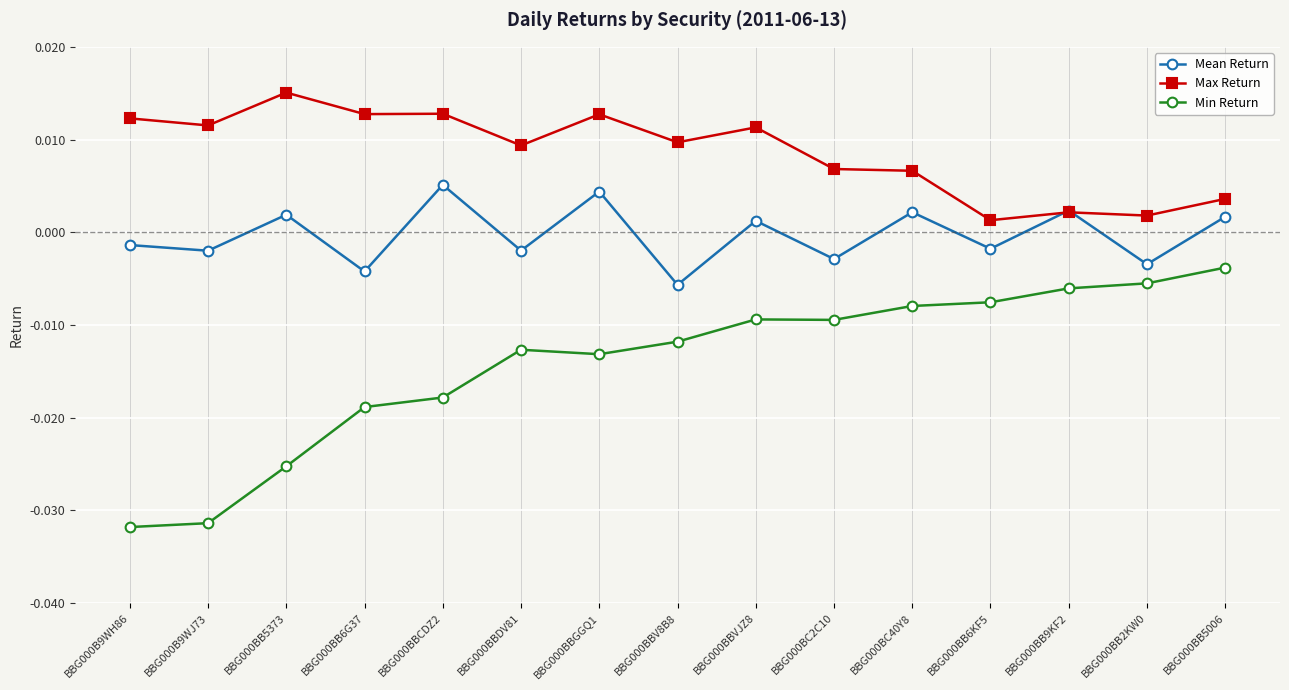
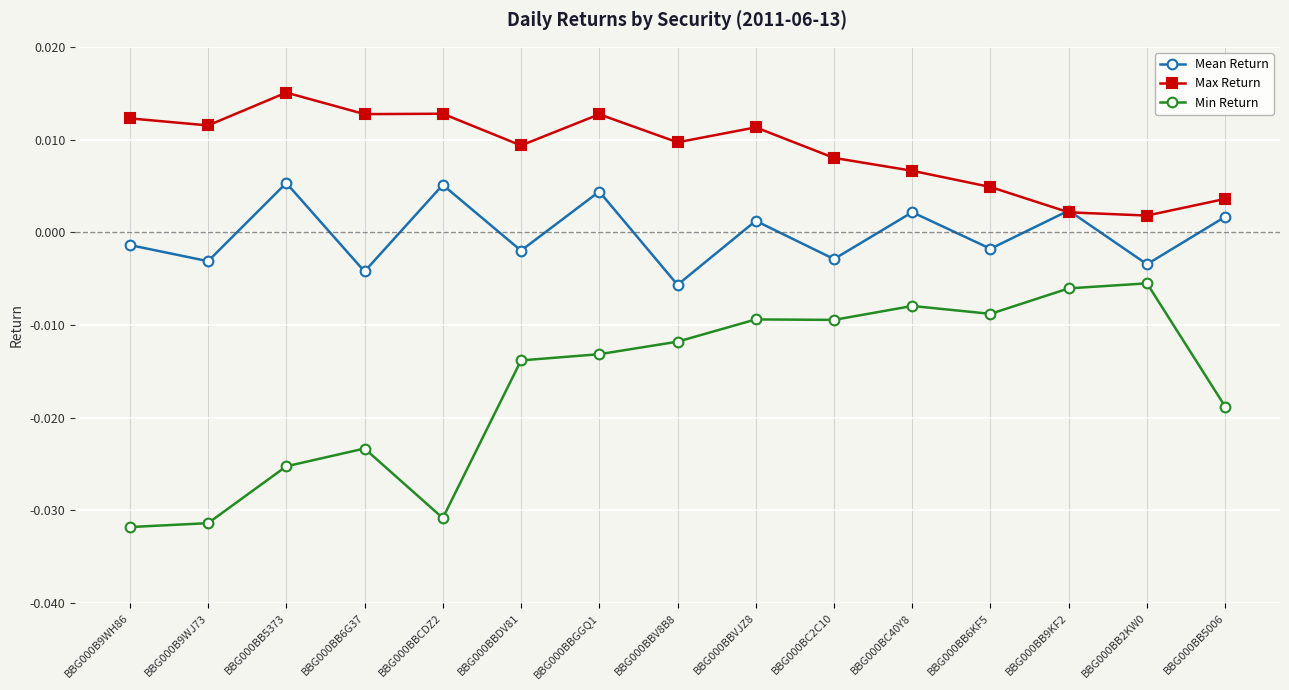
  {
    "Mean Return": {
      "BBG000B9WH86": -0.001,
-     "BBG000B9WJ73": -0.002,
-     "BBG000BB5373": 0.002,
+     "BBG000B9WJ73": -0.003,
+     "BBG000BB5373": 0.005,
      "BBG000BB6G37": -0.004,
      "BBG000BBCDZ2": 0.005,
      "BBG000BBDV81": -0.002,
      "BBG000BBGGQ1": 0.004,
      "BBG000BBV8B8": -0.006,
      "BBG000BBVJZ8": 0.001,
      "BBG000BC2C10": -0.003,
      "BBG000BC40Y8": 0.002,
      "BBG000BB6KF5": -0.002,
      "BBG000BB2KW0": -0.003,
      "BBG000BB5006": 0.002
    },
    "Max Return": {
      "BBG000B9WH86": 0.012,
      "BBG000B9WJ73": 0.012,
      "BBG000BB5373": 0.015,
      "BBG000BB6G37": 0.013,
      "BBG000BBCDZ2": 0.013,
      "BBG000BBDV81": 0.009,
      "BBG000BBGGQ1": 0.013,
      "BBG000BBV8B8": 0.010,
      "BBG000BBVJZ8": 0.011,
-     "BBG000BC2C10": 0.007,
+     "BBG000BC2C10": 0.008,
      "BBG000BC40Y8": 0.007,
-     "BBG000BB6KF5": 0.001,
+     "BBG000BB6KF5": 0.005,
      "BBG000BB2KW0": 0.002,
      "BBG000BB5006": 0.004
    },
    "Min Return": {
      "BBG000B9WH86": -0.032,
      "BBG000B9WJ73": -0.031,
      "BBG000BB5373": -0.025,
-     "BBG000BB6G37": -0.019,
-     "BBG000BBCDZ2": -0.018,
-     "BBG000BBDV81": -0.013,
+     "BBG000BB6G37": -0.023,
+     "BBG000BBCDZ2": -0.031,
+     "BBG000BBDV81": -0.014,
      "BBG000BBGGQ1": -0.013,
      "BBG000BBV8B8": -0.012,
      "BBG000BBVJZ8": -0.009,
      "BBG000BC2C10": -0.009,
      "BBG000BC40Y8": -0.008,
-     "BBG000BB6KF5": -0.008,
+     "BBG000BB6KF5": -0.009,
      "BBG000BB9KF2": -0.006,
      "BBG000BB2KW0": -0.006,
-     "BBG000BB5006": -0.004
+     "BBG000BB5006": -0.019
    }
  }
